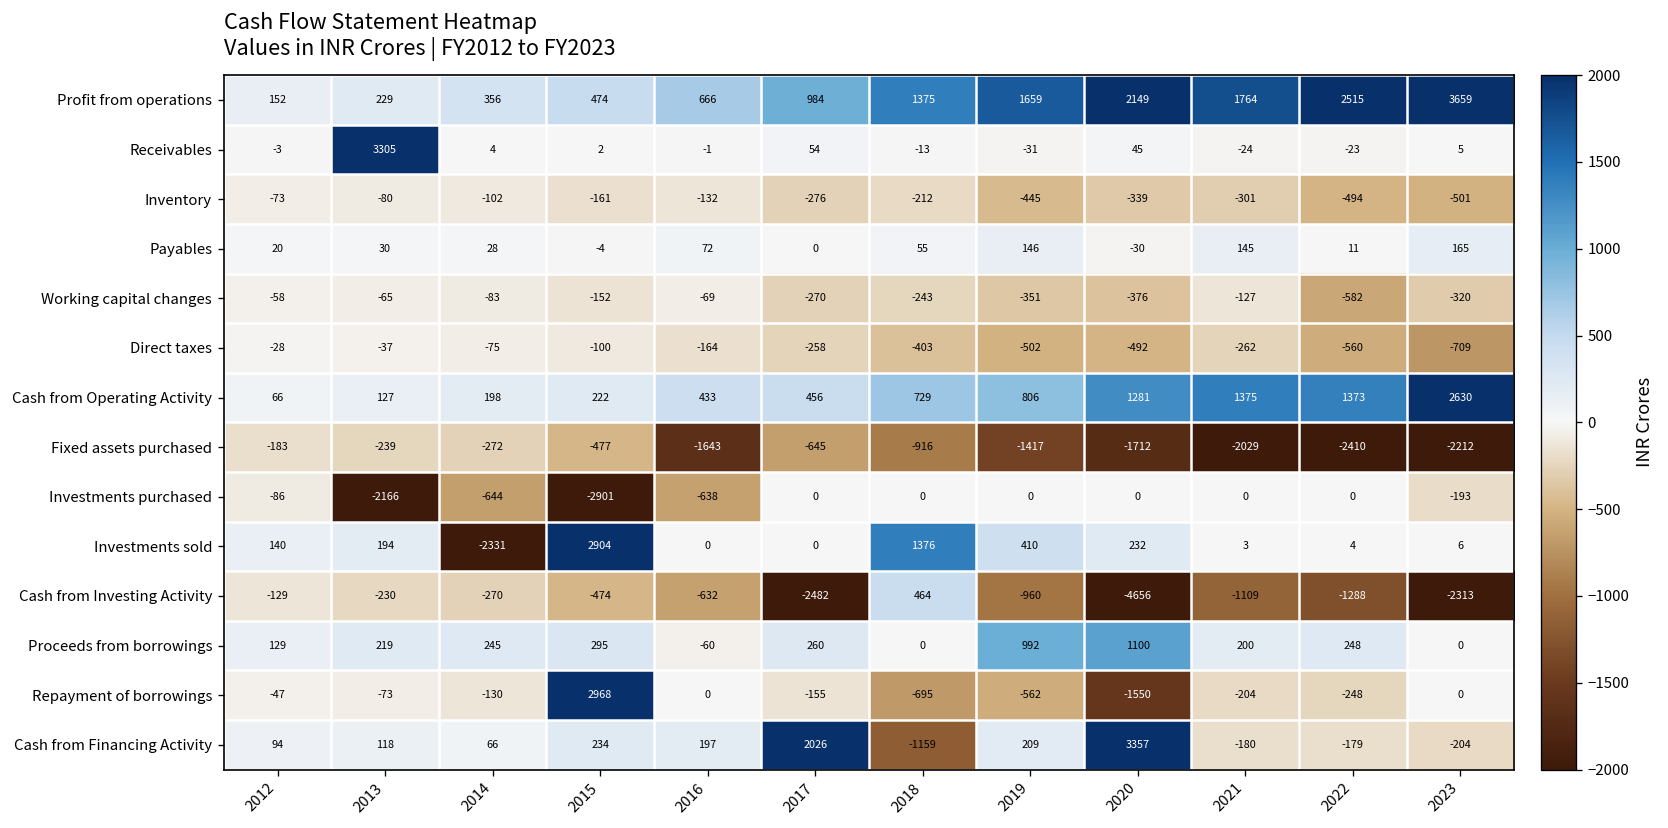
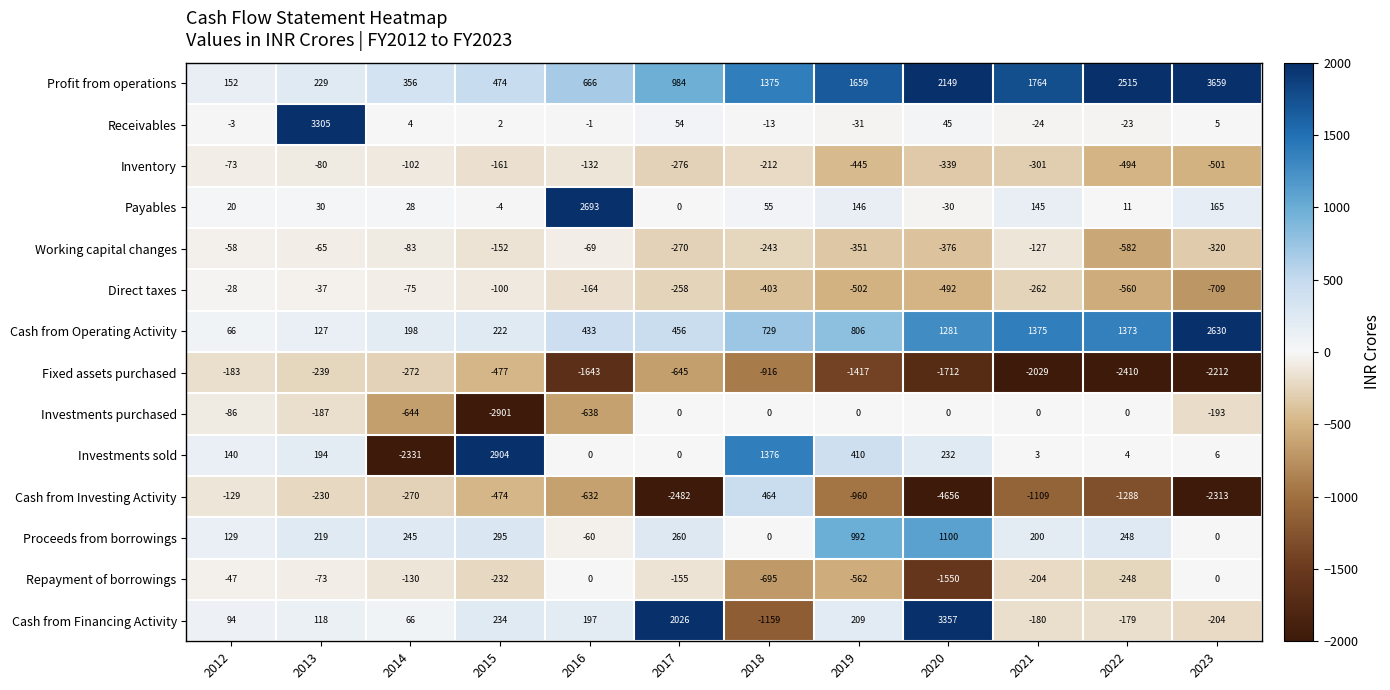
  {
    "Profit from operations": {
      "2012": 152,
      "2013": 229,
      "2014": 356,
      "2015": 474,
      "2016": 666,
      "2017": 984,
      "2018": 1375,
      "2019": 1659,
      "2020": 2149,
      "2021": 1764,
      "2022": 2515,
      "2023": 3659
    },
    "Receivables": {
      "2012": -3,
      "2013": 3305,
      "2014": 4,
      "2015": 2,
      "2016": -1,
      "2017": 54,
      "2018": -13,
      "2019": -31,
      "2020": 45,
      "2021": -24,
      "2022": -23,
      "2023": 5
    },
    "Inventory": {
      "2012": -73,
      "2013": -80,
      "2014": -102,
      "2015": -161,
      "2016": -132,
      "2017": -276,
      "2018": -212,
      "2019": -445,
      "2020": -339,
      "2021": -301,
      "2022": -494,
      "2023": -501
    },
    "Payables": {
      "2012": 20,
      "2013": 30,
      "2014": 28,
      "2015": -4,
-     "2016": 72,
+     "2016": 2693,
      "2017": 0,
      "2018": 55,
      "2019": 146,
      "2020": -30,
      "2021": 145,
      "2022": 11,
      "2023": 165
    },
    "Working capital changes": {
      "2012": -58,
      "2013": -65,
      "2014": -83,
      "2015": -152,
      "2016": -69,
      "2017": -270,
      "2018": -243,
      "2019": -351,
      "2020": -376,
      "2021": -127,
      "2022": -582,
      "2023": -320
    },
    "Direct taxes": {
      "2012": -28,
      "2013": -37,
      "2014": -75,
      "2015": -100,
      "2016": -164,
      "2017": -258,
      "2018": -403,
      "2019": -502,
      "2020": -492,
      "2021": -262,
      "2022": -560,
      "2023": -709
    },
    "Cash from Operating Activity": {
      "2012": 66,
      "2013": 127,
      "2014": 198,
      "2015": 222,
      "2016": 433,
      "2017": 456,
      "2018": 729,
      "2019": 806,
      "2020": 1281,
      "2021": 1375,
      "2022": 1373,
      "2023": 2630
    },
    "Fixed assets purchased": {
      "2012": -183,
      "2013": -239,
      "2014": -272,
      "2015": -477,
      "2016": -1643,
      "2017": -645,
      "2018": -916,
      "2019": -1417,
      "2020": -1712,
      "2021": -2029,
      "2022": -2410,
      "2023": -2212
    },
    "Investments purchased": {
      "2012": -86,
-     "2013": -2166,
+     "2013": -187,
      "2014": -644,
      "2015": -2901,
      "2016": -638,
      "2017": 0,
      "2018": 0,
      "2019": 0,
      "2020": 0,
      "2021": 0,
      "2022": 0,
      "2023": -193
    },
    "Investments sold": {
      "2012": 140,
      "2013": 194,
      "2014": -2331,
      "2015": 2904,
      "2016": 0,
      "2017": 0,
      "2018": 1376,
      "2019": 410,
      "2020": 232,
      "2021": 3,
      "2022": 4,
      "2023": 6
    },
    "Cash from Investing Activity": {
      "2012": -129,
      "2013": -230,
      "2014": -270,
      "2015": -474,
      "2016": -632,
      "2017": -2482,
      "2018": 464,
      "2019": -960,
      "2020": -4656,
      "2021": -1109,
      "2022": -1288,
      "2023": -2313
    },
    "Proceeds from borrowings": {
      "2012": 129,
      "2013": 219,
      "2014": 245,
      "2015": 295,
      "2016": -60,
      "2017": 260,
      "2018": 0,
      "2019": 992,
      "2020": 1100,
      "2021": 200,
      "2022": 248,
      "2023": 0
    },
    "Repayment of borrowings": {
      "2012": -47,
      "2013": -73,
      "2014": -130,
-     "2015": 2968,
+     "2015": -232,
      "2016": 0,
      "2017": -155,
      "2018": -695,
      "2019": -562,
      "2020": -1550,
      "2021": -204,
      "2022": -248,
      "2023": 0
    },
    "Cash from Financing Activity": {
      "2012": 94,
      "2013": 118,
      "2014": 66,
      "2015": 234,
      "2016": 197,
      "2017": 2026,
      "2018": -1159,
      "2019": 209,
      "2020": 3357,
      "2021": -180,
      "2022": -179,
      "2023": -204
    }
  }
